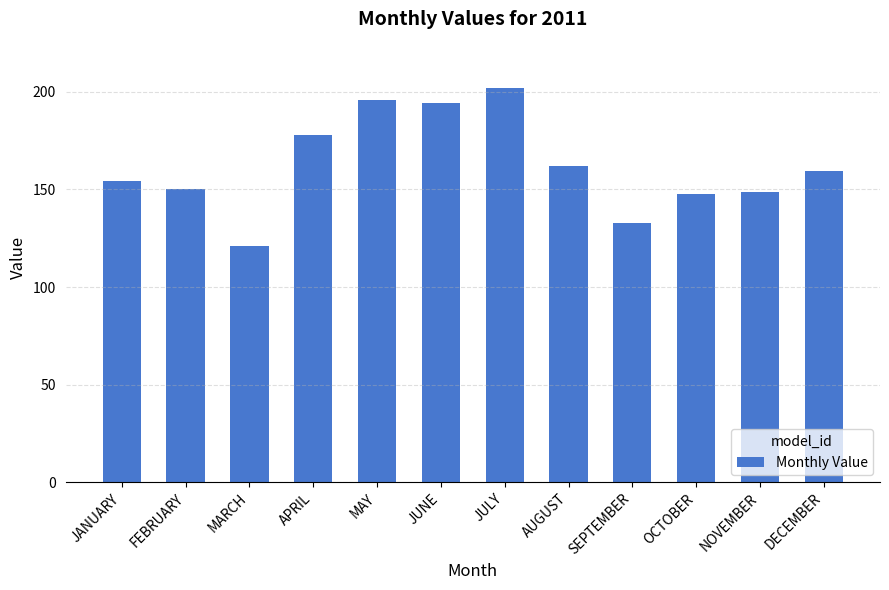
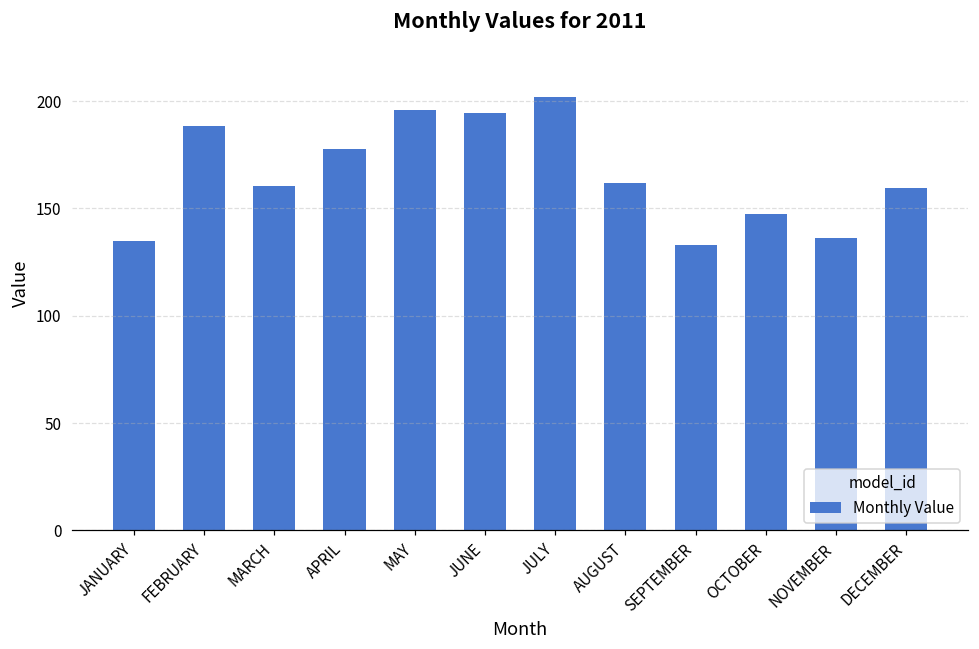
  {
-   "JANUARY": 154,
-   "FEBRUARY": 150,
-   "MARCH": 121,
+   "JANUARY": 135,
+   "FEBRUARY": 188,
+   "MARCH": 160,
    "APRIL": 178,
    "MAY": 196,
    "JUNE": 194,
    "JULY": 202,
    "AUGUST": 162,
    "SEPTEMBER": 133,
    "OCTOBER": 147,
-   "NOVEMBER": 149,
+   "NOVEMBER": 136,
    "DECEMBER": 159
  }
